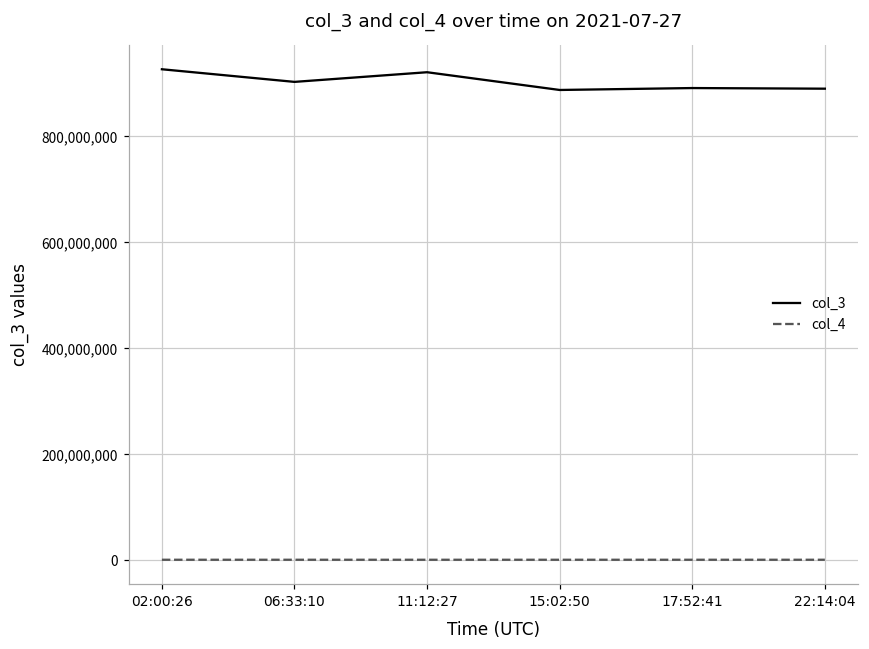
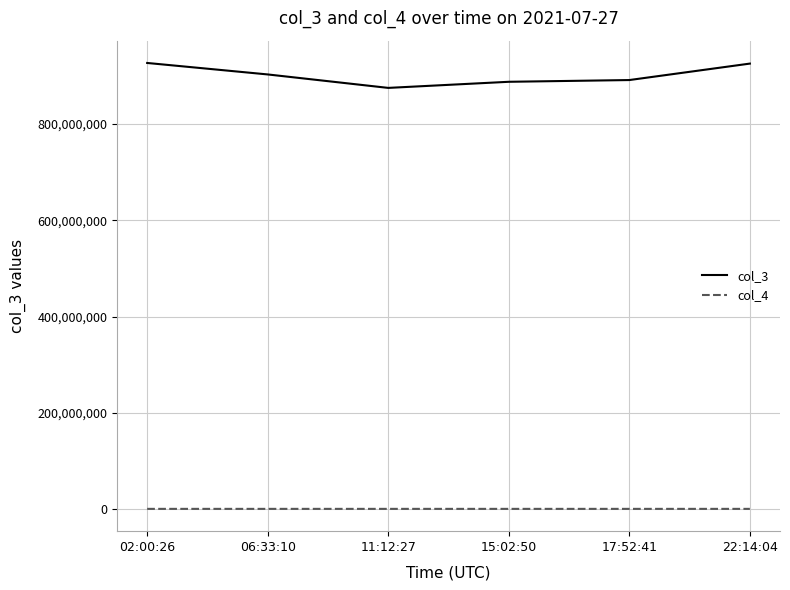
  {
    "col_3": {
      "02:00:26": "930,000,000",
      "06:33:10": "900,000,000",
-     "11:12:27": "920,000,000",
+     "11:12:27": "880,000,000",
      "15:02:50": "890,000,000",
      "17:52:41": "890,000,000",
-     "22:14:04": "890,000,000"
+     "22:14:04": "930,000,000"
    },
    "col_4": {
      "02:00:26": "0",
      "06:33:10": "0",
      "11:12:27": "0",
      "15:02:50": "0",
      "17:52:41": "0",
      "22:14:04": "0"
    }
  }
